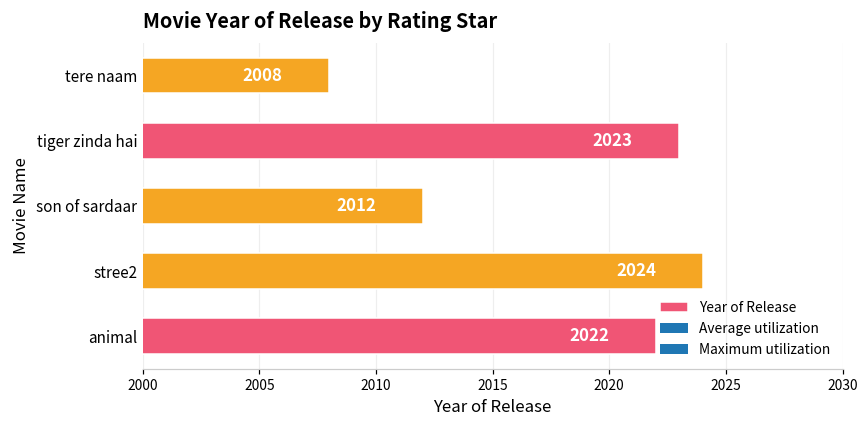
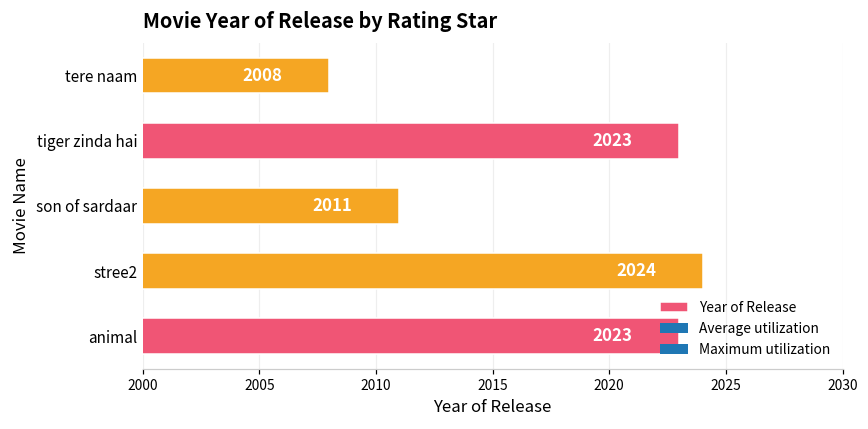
  {
    "tere naam": 2008,
    "tiger zinda hai": 2023,
-   "son of sardaar": 2012,
+   "son of sardaar": 2011,
    "stree2": 2024,
-   "animal": 2022
+   "animal": 2023
  }
